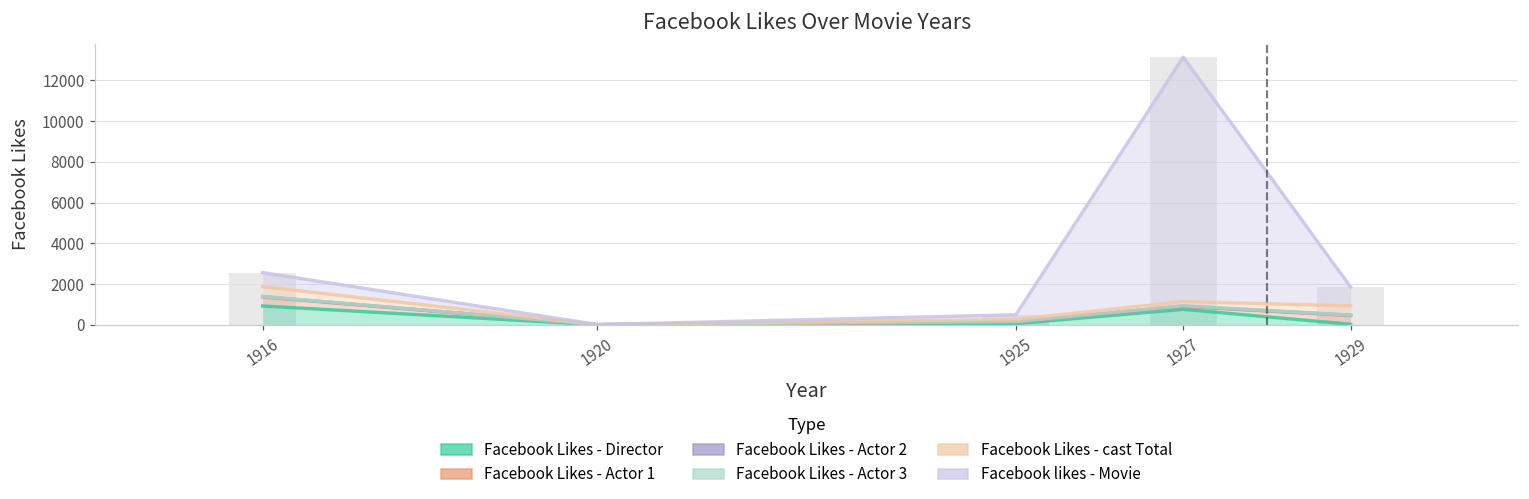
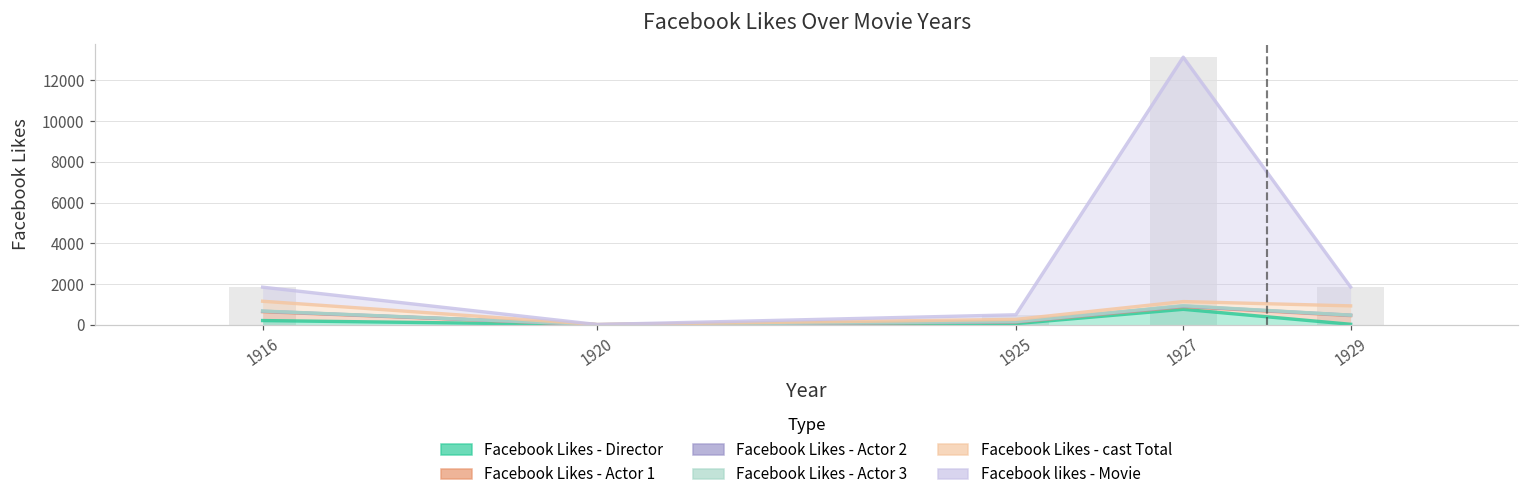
  {
    "Facebook Likes - Director": {
-     "1916": 900,
+     "1916": 200,
      "1927": 800,
      "1929": 0
    }
  }
